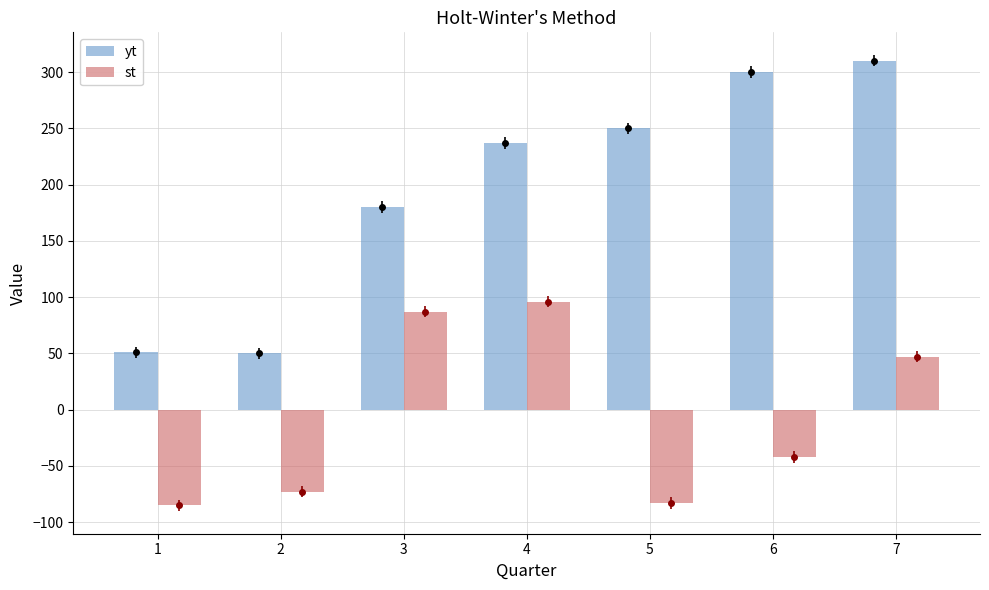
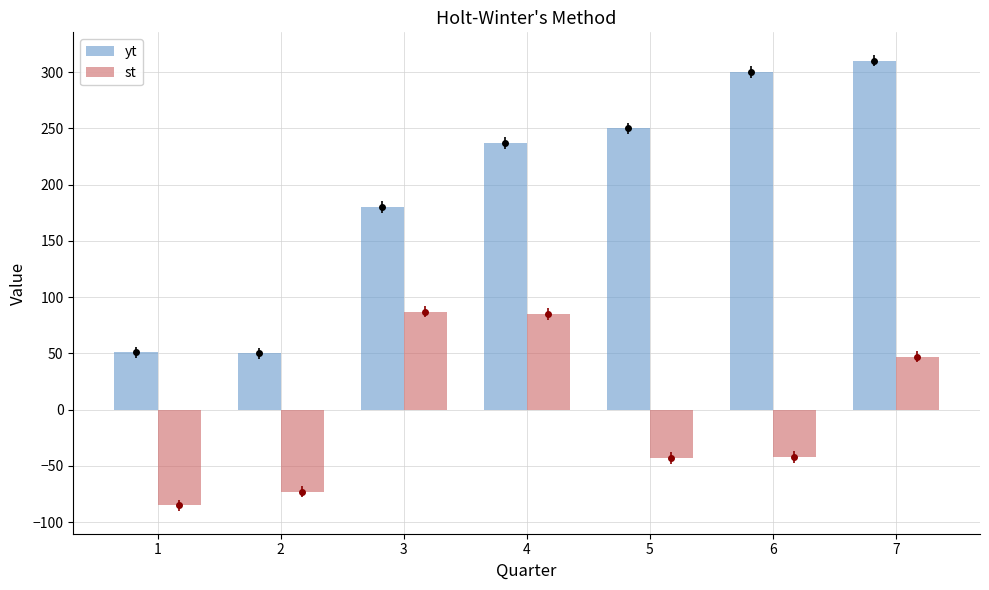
  {
    "yt": {
      "1": 51,
      "2": 50,
      "3": 180,
      "4": 237,
      "5": 250,
      "6": 300,
      "7": 310
    },
    "st": {
      "1": -85,
      "2": -73,
      "3": 87,
-     "4": 96,
-     "5": -83,
+     "4": 85,
+     "5": -43,
      "6": -42,
      "7": 47
    }
  }
